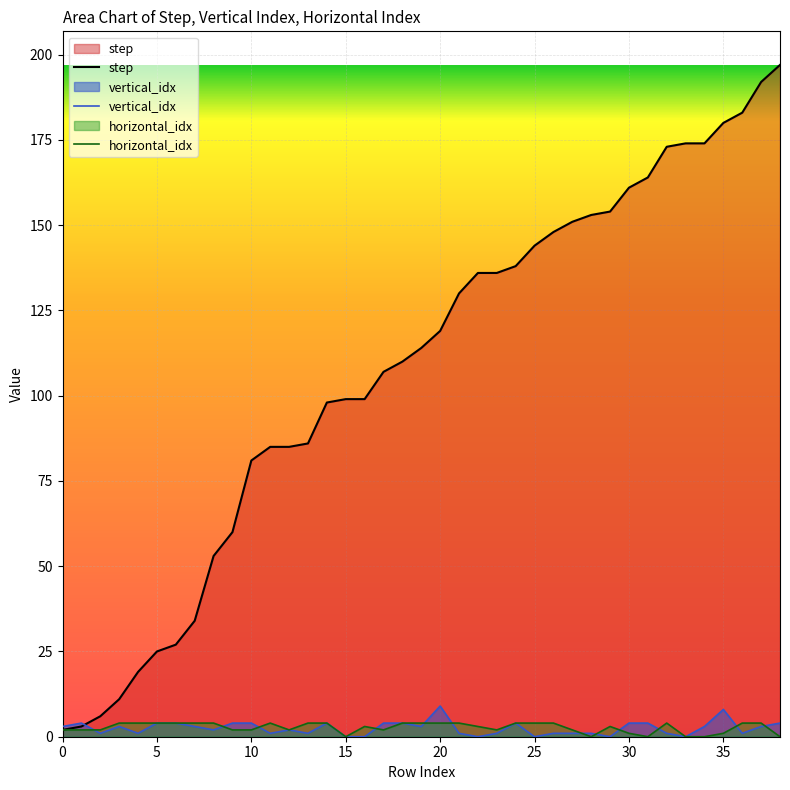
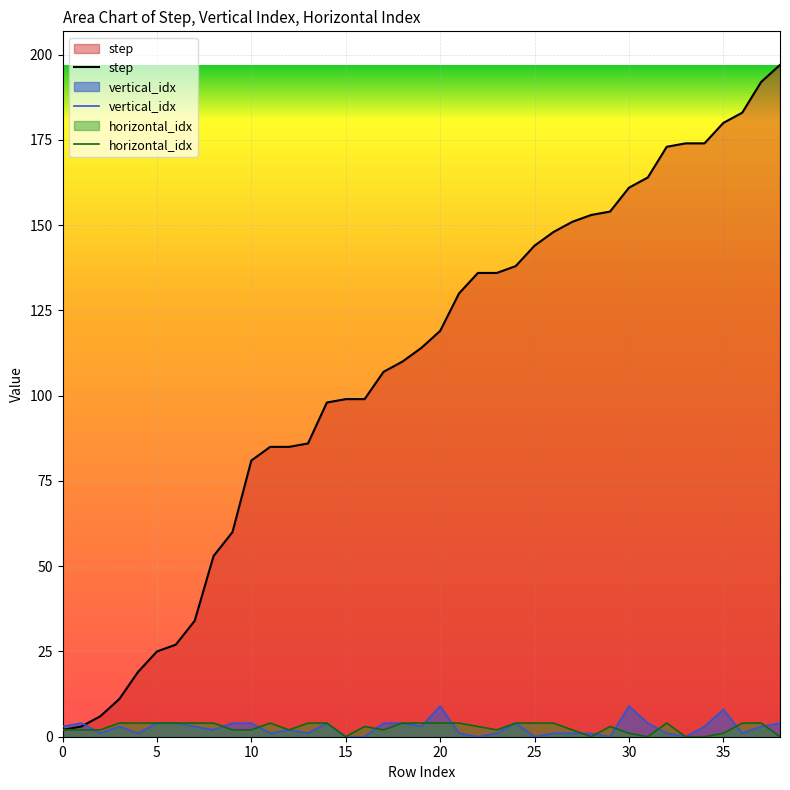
  {
    "vertical_idx": {
      "0": 3,
      "10": 4,
      "20": 9,
      "25": 0,
-     "30": 4,
+     "30": 9,
      "35": 8
    }
  }
